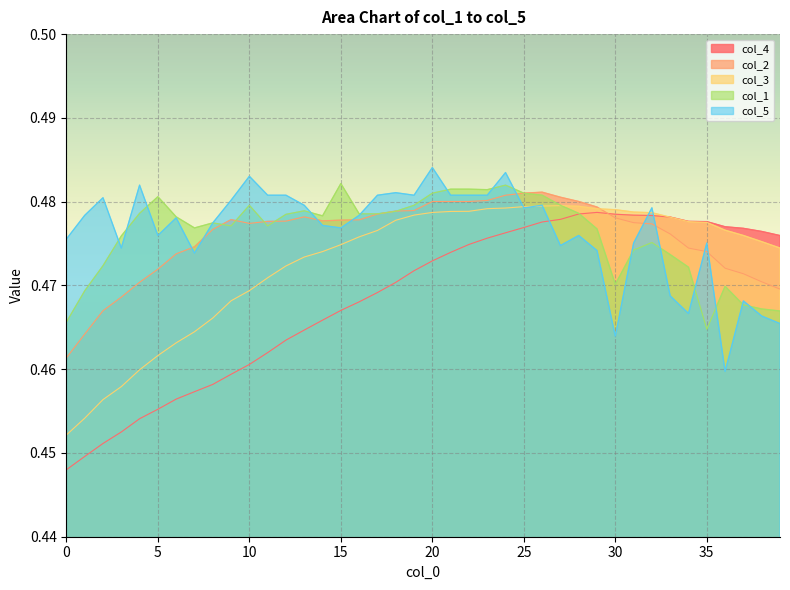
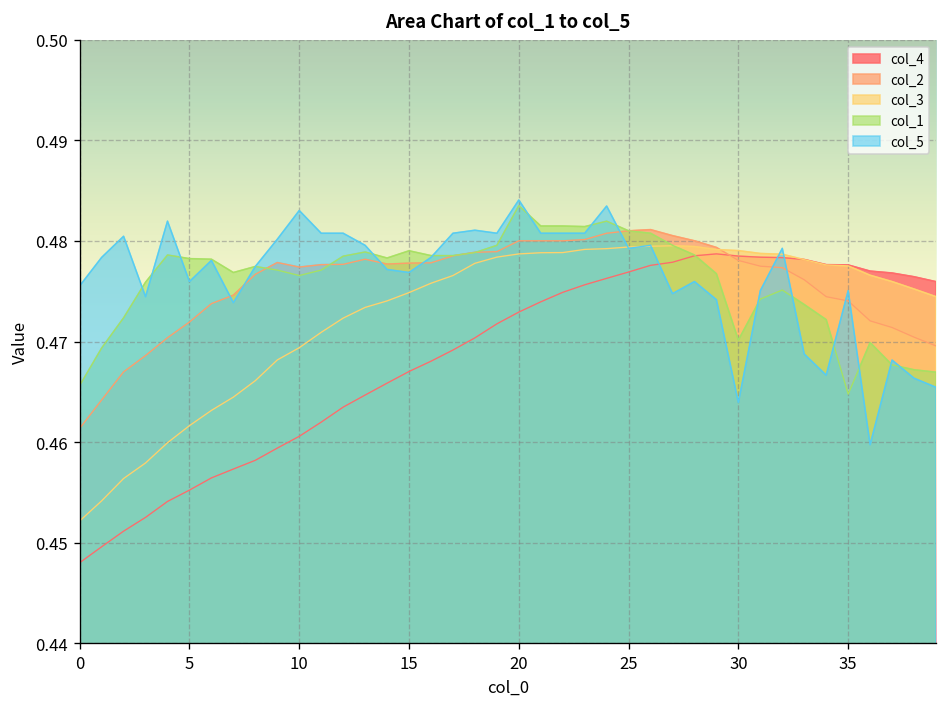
  {
    "col_1": {
      "0": 0.466,
-     "5": 0.481,
-     "10": 0.480,
-     "15": 0.482,
-     "20": 0.481,
+     "5": 0.478,
+     "10": 0.477,
+     "15": 0.479,
+     "20": 0.484,
      "30": 0.470,
      "35": 0.465
    },
    "col_5": {
      "0": 0.476,
      "5": 0.476,
      "10": 0.483,
      "15": 0.477,
      "20": 0.484,
      "30": 0.464,
      "35": 0.475
    }
  }
